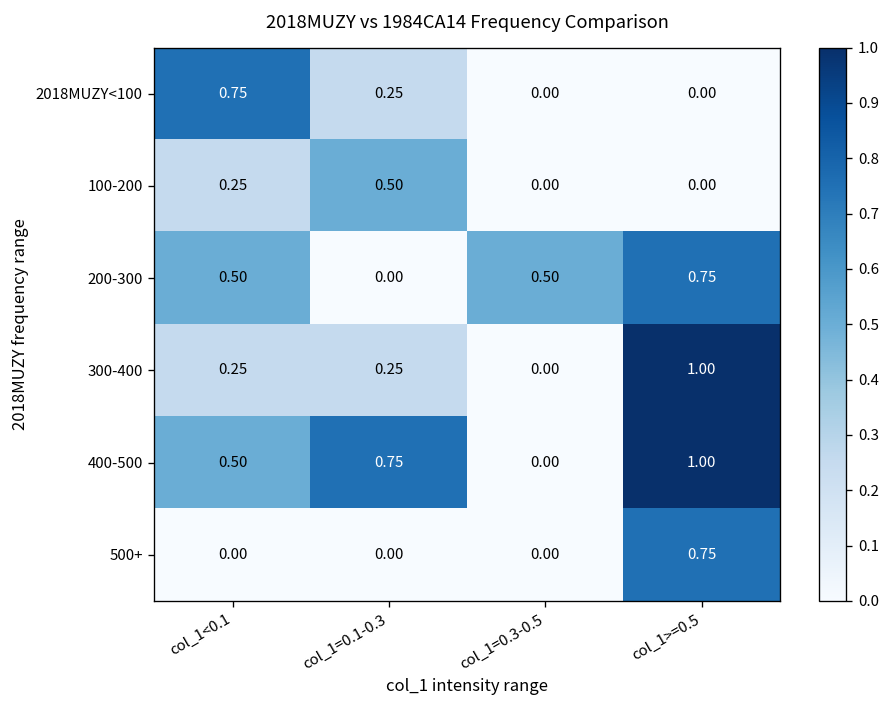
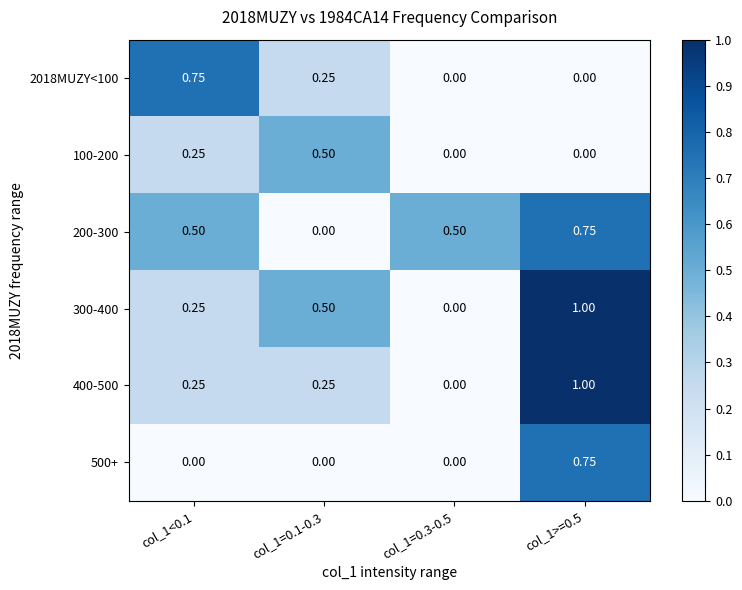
  {
    "2018MUZY<100": {
      "col_1<0.1": 0.75,
      "col_1=0.1-0.3": 0.25,
      "col_1=0.3-0.5": 0.00,
      "col_1>=0.5": 0.00
    },
    "100-200": {
      "col_1<0.1": 0.25,
      "col_1=0.1-0.3": 0.50,
      "col_1=0.3-0.5": 0.00,
      "col_1>=0.5": 0.00
    },
    "200-300": {
      "col_1<0.1": 0.50,
      "col_1=0.1-0.3": 0.00,
      "col_1=0.3-0.5": 0.50,
      "col_1>=0.5": 0.75
    },
    "300-400": {
      "col_1<0.1": 0.25,
-     "col_1=0.1-0.3": 0.25,
+     "col_1=0.1-0.3": 0.50,
      "col_1=0.3-0.5": 0.00,
      "col_1>=0.5": 1.00
    },
    "400-500": {
-     "col_1<0.1": 0.50,
-     "col_1=0.1-0.3": 0.75,
+     "col_1<0.1": 0.25,
+     "col_1=0.1-0.3": 0.25,
      "col_1=0.3-0.5": 0.00,
      "col_1>=0.5": 1.00
    },
    "500+": {
      "col_1<0.1": 0.00,
      "col_1=0.1-0.3": 0.00,
      "col_1=0.3-0.5": 0.00,
      "col_1>=0.5": 0.75
    }
  }
